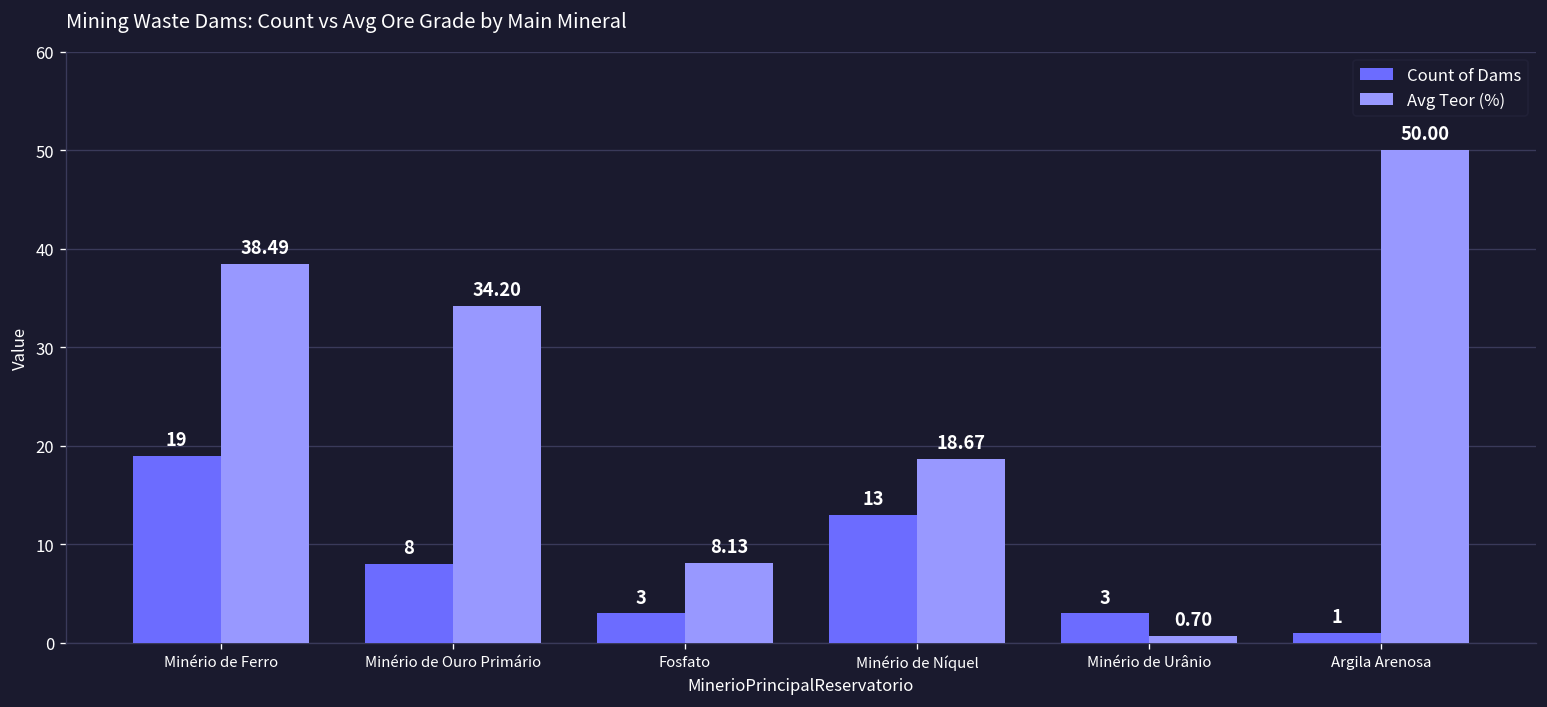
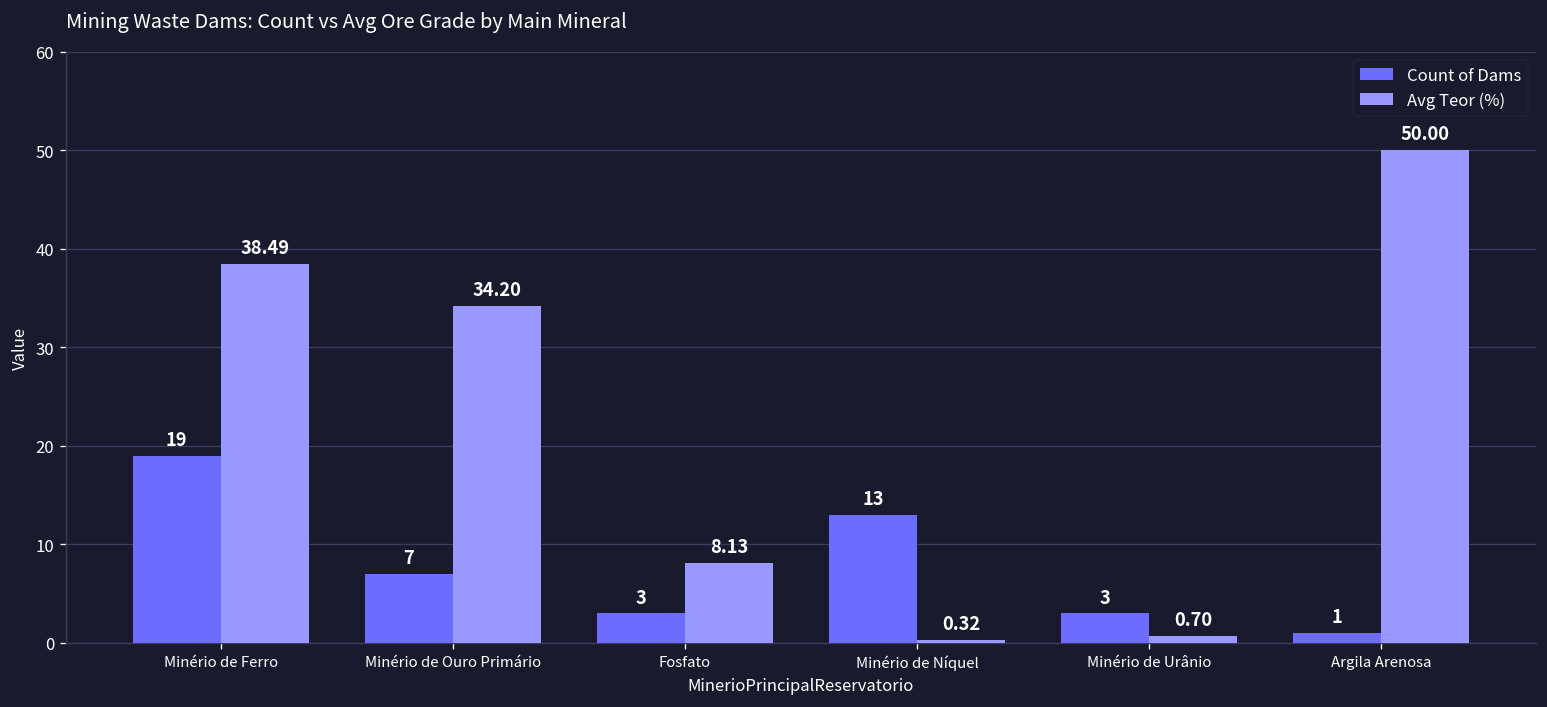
  {
    "Count of Dams": {
      "Minério de Ferro": 19,
-     "Minério de Ouro Primário": 8,
+     "Minério de Ouro Primário": 7,
      "Fosfato": 3,
      "Minério de Níquel": 13,
      "Minério de Urânio": 3,
      "Argila Arenosa": 1
    },
    "Avg Teor (%)": {
      "Minério de Ferro": 38.49,
      "Minério de Ouro Primário": 34.20,
      "Fosfato": 8.13,
-     "Minério de Níquel": 18.67,
+     "Minério de Níquel": 0.32,
      "Minério de Urânio": 0.70,
      "Argila Arenosa": 50.00
    }
  }
